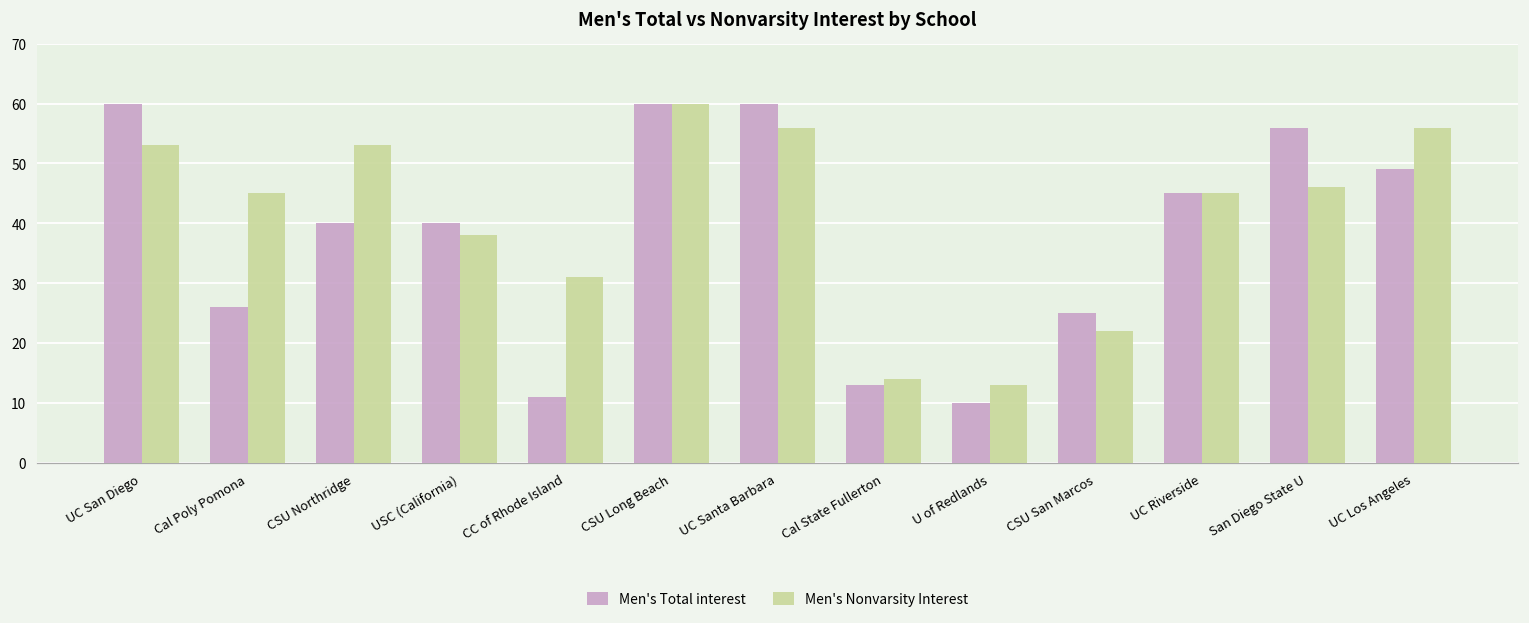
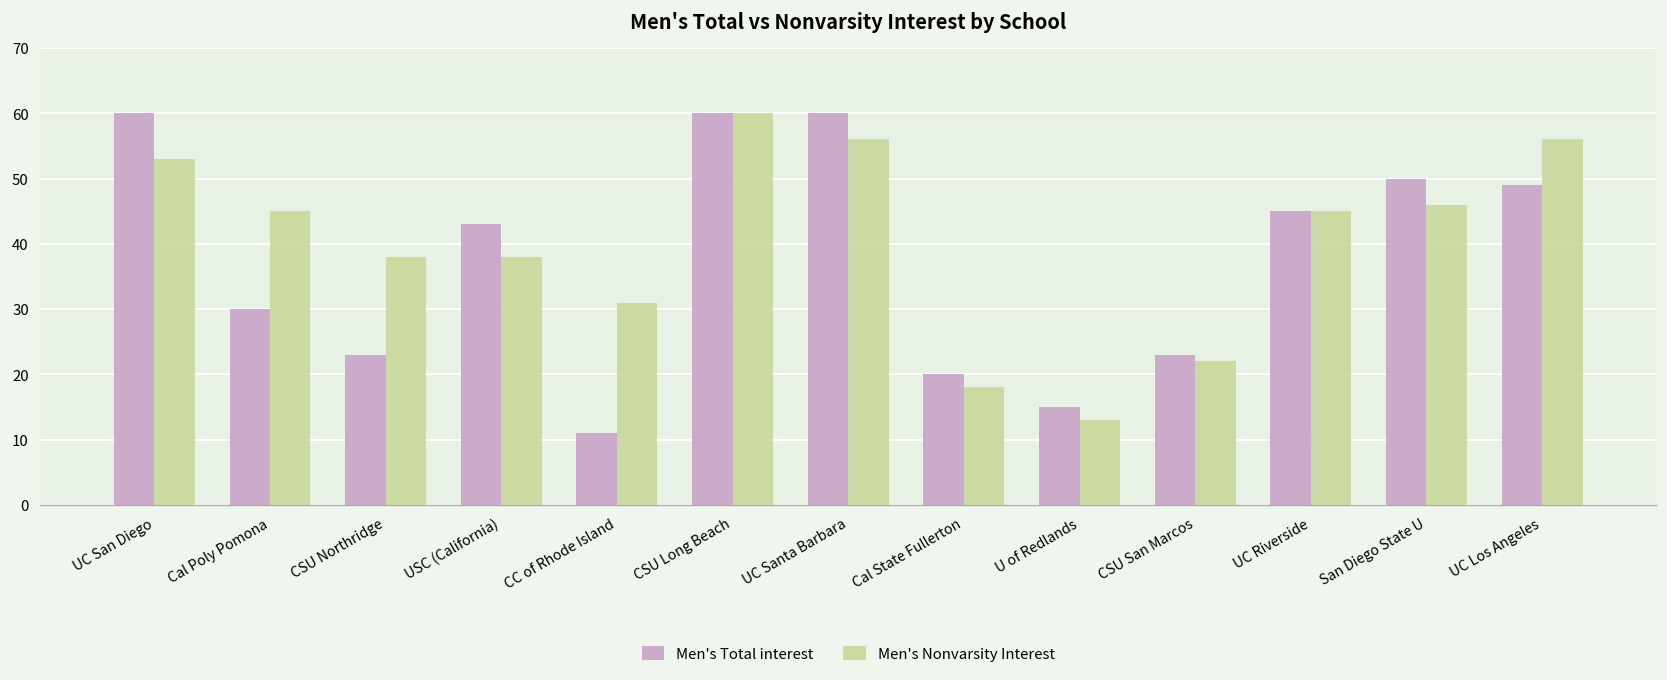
  {
    "Men's Total interest": {
      "UC San Diego": 60,
-     "Cal Poly Pomona": 26,
-     "CSU Northridge": 40,
-     "USC (California)": 40,
+     "Cal Poly Pomona": 30,
+     "CSU Northridge": 23,
+     "USC (California)": 43,
      "CC of Rhode Island": 11,
      "CSU Long Beach": 60,
      "UC Santa Barbara": 60,
-     "Cal State Fullerton": 13,
-     "U of Redlands": 10,
-     "CSU San Marcos": 25,
+     "Cal State Fullerton": 20,
+     "U of Redlands": 15,
+     "CSU San Marcos": 23,
      "UC Riverside": 45,
-     "San Diego State U": 56,
+     "San Diego State U": 50,
      "UC Los Angeles": 49
    },
    "Men's Nonvarsity Interest": {
      "UC San Diego": 53,
      "Cal Poly Pomona": 45,
-     "CSU Northridge": 53,
+     "CSU Northridge": 38,
      "USC (California)": 38,
      "CC of Rhode Island": 31,
      "CSU Long Beach": 60,
      "UC Santa Barbara": 56,
-     "Cal State Fullerton": 14,
+     "Cal State Fullerton": 18,
      "U of Redlands": 13,
      "CSU San Marcos": 22,
      "UC Riverside": 45,
      "San Diego State U": 46,
      "UC Los Angeles": 56
    }
  }
